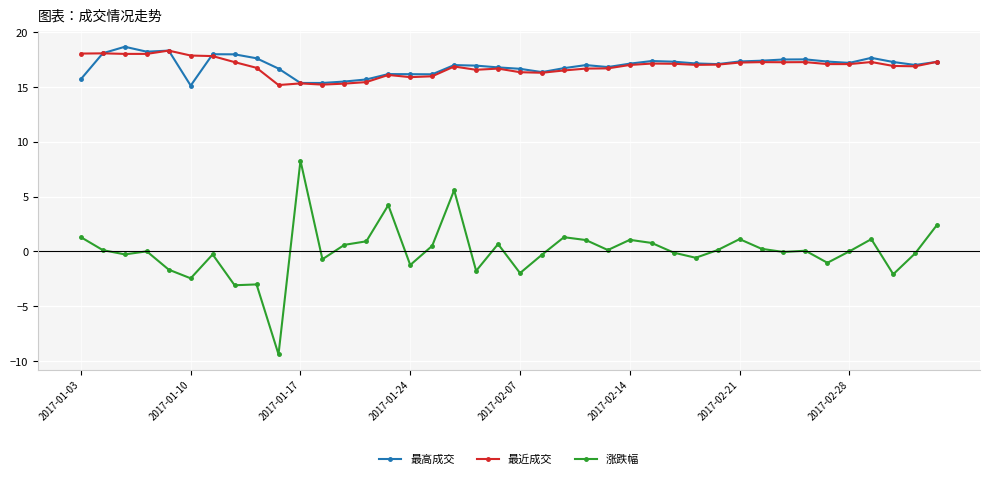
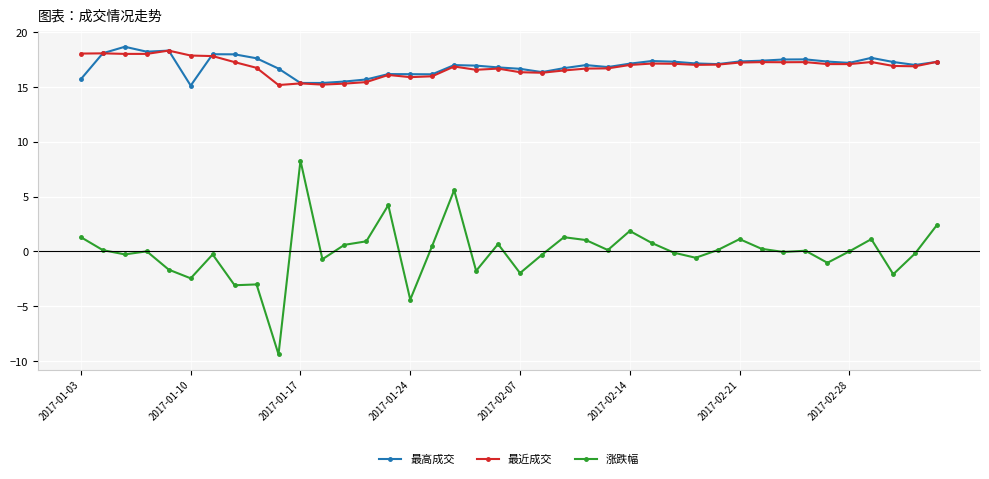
  {
    "最高成交": {
      "2017-01-03": 15.7,
      "2017-01-10": 15.1,
      "2017-01-24": 16.2,
      "2017-02-07": 16.6
    },
    "最近成交": {
      "2017-01-03": 18.0,
      "2017-01-10": 17.9,
      "2017-01-24": 15.9,
      "2017-02-07": 16.3
    },
    "涨跌幅": {
      "2017-01-03": 1.3,
      "2017-01-10": -2.5,
      "2017-01-17": 8.3,
-     "2017-01-24": -1.2,
+     "2017-01-24": -4.4,
      "2017-02-07": -2.0,
-     "2017-02-14": 1.1,
+     "2017-02-14": 1.9,
      "2017-02-21": 1.1,
      "2017-02-28": 0.0
    }
  }
